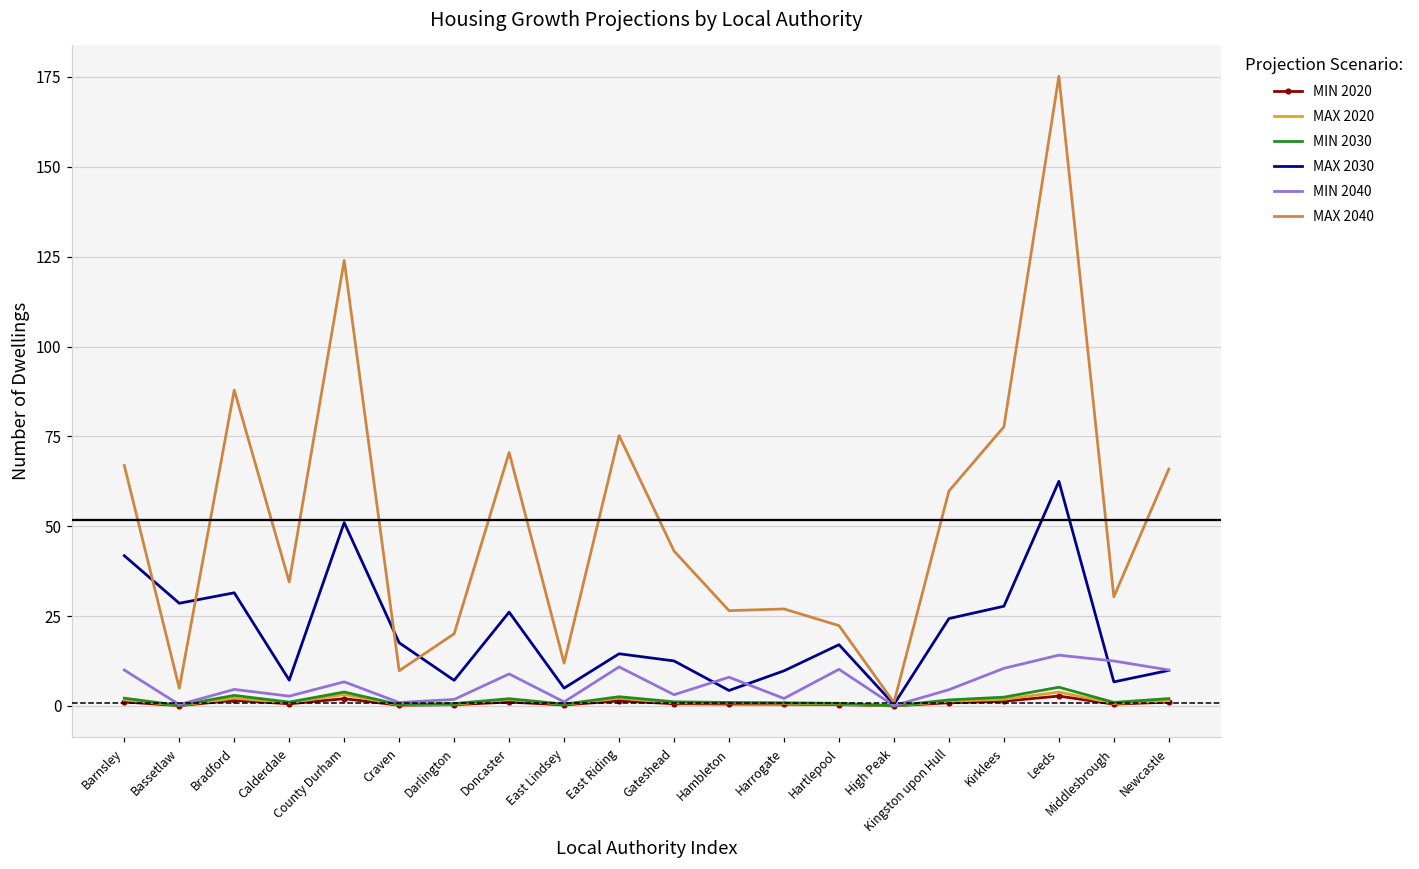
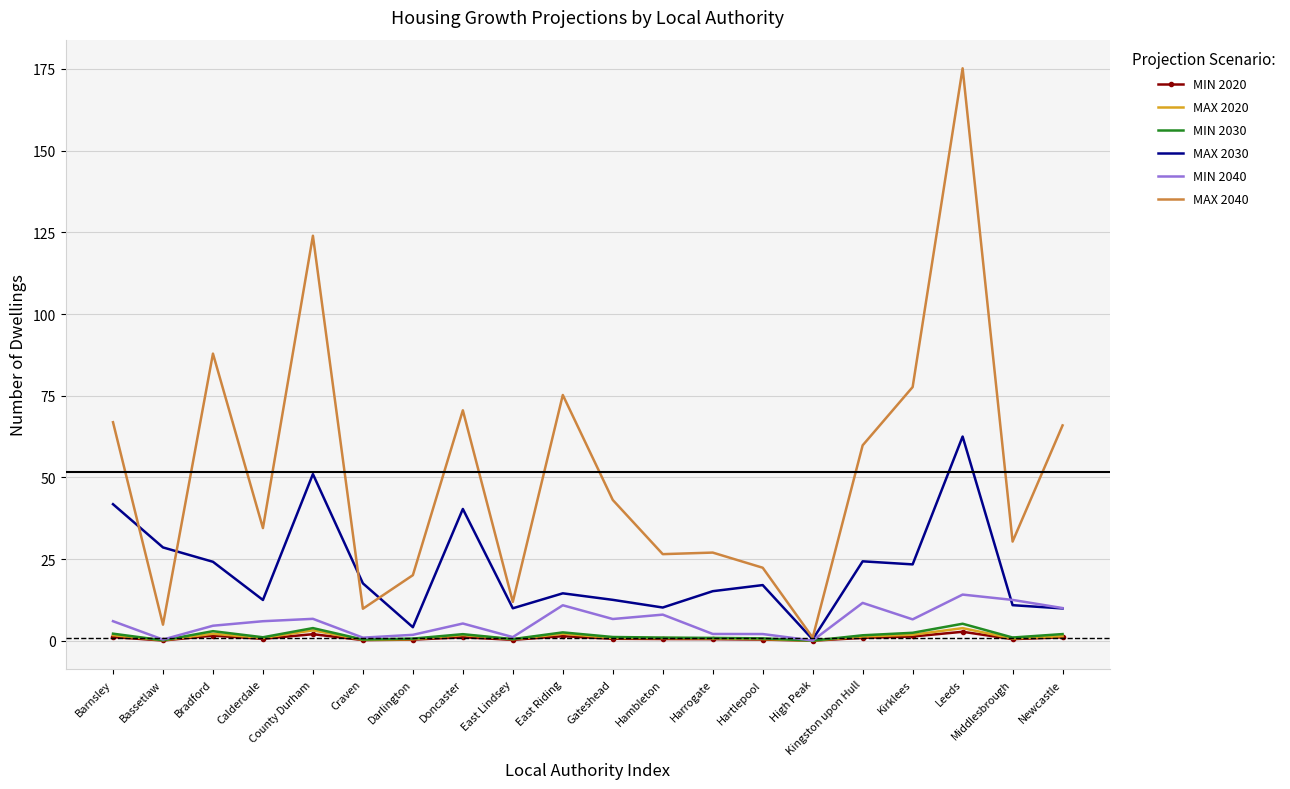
  {
    "MIN 2020": {
      "County Durham": 2,
      "Leeds": 3
    },
    "MIN 2030": {
      "Bradford": 3,
      "Leeds": 5
    },
    "MAX 2030": {
      "Barnsley": 42,
      "Bassetlaw": 29,
-     "Bradford": 31,
-     "Calderdale": 7,
+     "Bradford": 24,
+     "Calderdale": 12,
      "County Durham": 51,
      "Craven": 18,
-     "Darlington": 7,
-     "Doncaster": 26,
-     "East Lindsey": 5,
+     "Darlington": 4,
+     "Doncaster": 40,
+     "East Lindsey": 10,
      "East Riding": 15,
      "Gateshead": 13,
-     "Hambleton": 4,
-     "Harrogate": 10,
+     "Hambleton": 10,
+     "Harrogate": 15,
      "Hartlepool": 17,
      "Kingston upon Hull": 24,
-     "Kirklees": 28,
+     "Kirklees": 23,
      "Leeds": 63,
-     "Middlesbrough": 7
+     "Middlesbrough": 11
    },
    "MIN 2040": {
-     "Barnsley": 10,
+     "Barnsley": 6,
      "Bradford": 5,
-     "Calderdale": 3,
+     "Calderdale": 6,
      "County Durham": 7,
      "Darlington": 2,
-     "Doncaster": 9,
+     "Doncaster": 5,
      "East Riding": 11,
-     "Gateshead": 3,
+     "Gateshead": 7,
      "Hambleton": 8,
      "Harrogate": 2,
-     "Hartlepool": 10,
-     "Kingston upon Hull": 5,
-     "Kirklees": 10,
+     "Hartlepool": 2,
+     "Kingston upon Hull": 12,
+     "Kirklees": 7,
      "Leeds": 14,
      "Middlesbrough": 13
    }
  }
